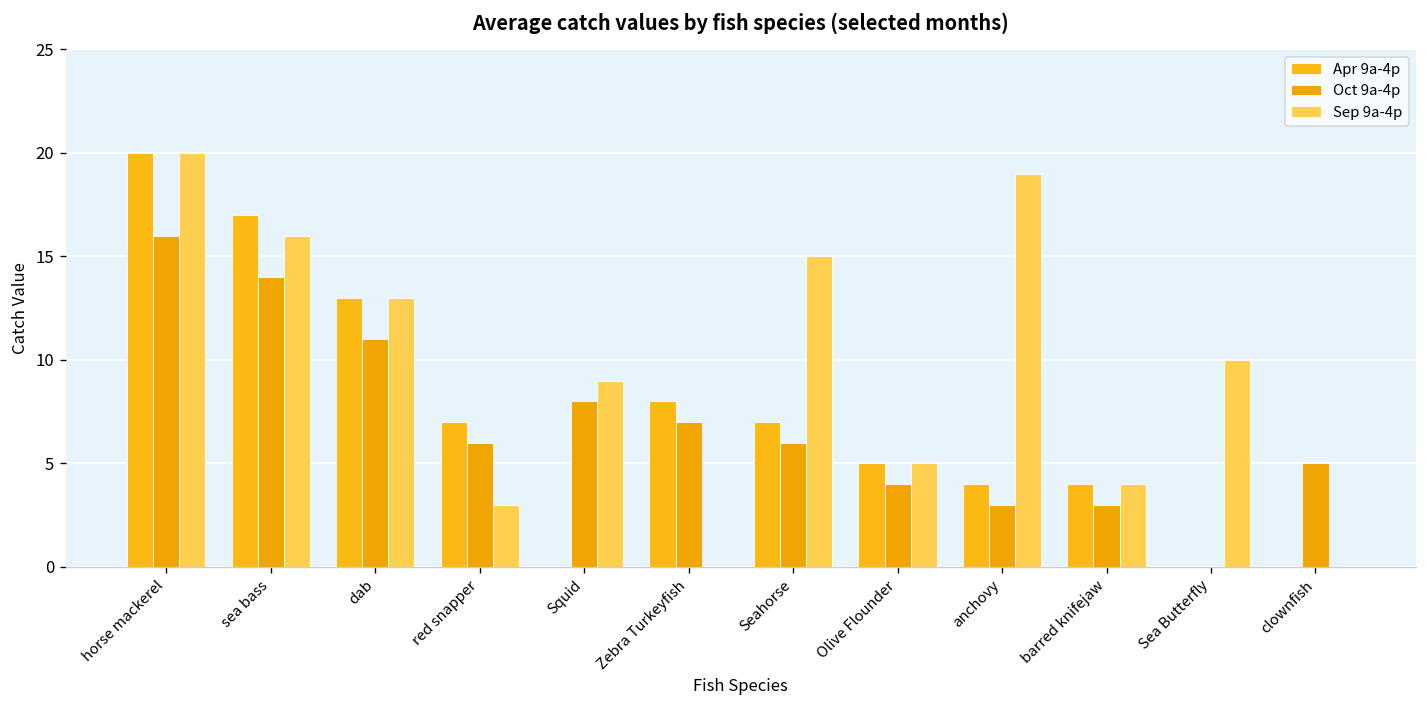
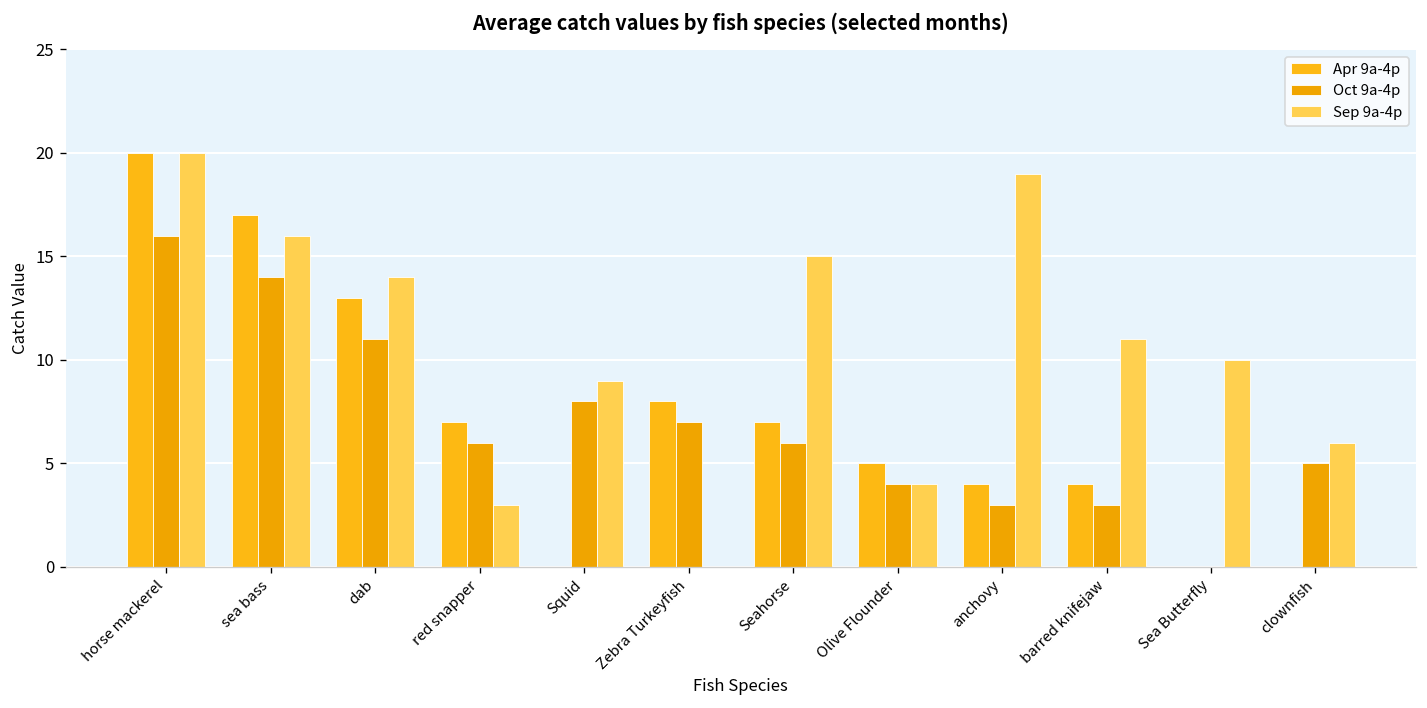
  {
    "Sep 9a-4p": {
      "horse mackerel": 20,
      "sea bass": 16,
-     "dab": 13,
+     "dab": 14,
      "red snapper": 3,
      "Squid": 9,
      "Zebra Turkeyfish": 0,
      "Seahorse": 15,
-     "Olive Flounder": 5,
+     "Olive Flounder": 4,
      "anchovy": 19,
-     "barred knifejaw": 4,
+     "barred knifejaw": 11,
      "Sea Butterfly": 10,
-     "clownfish": 0
+     "clownfish": 6
    }
  }
